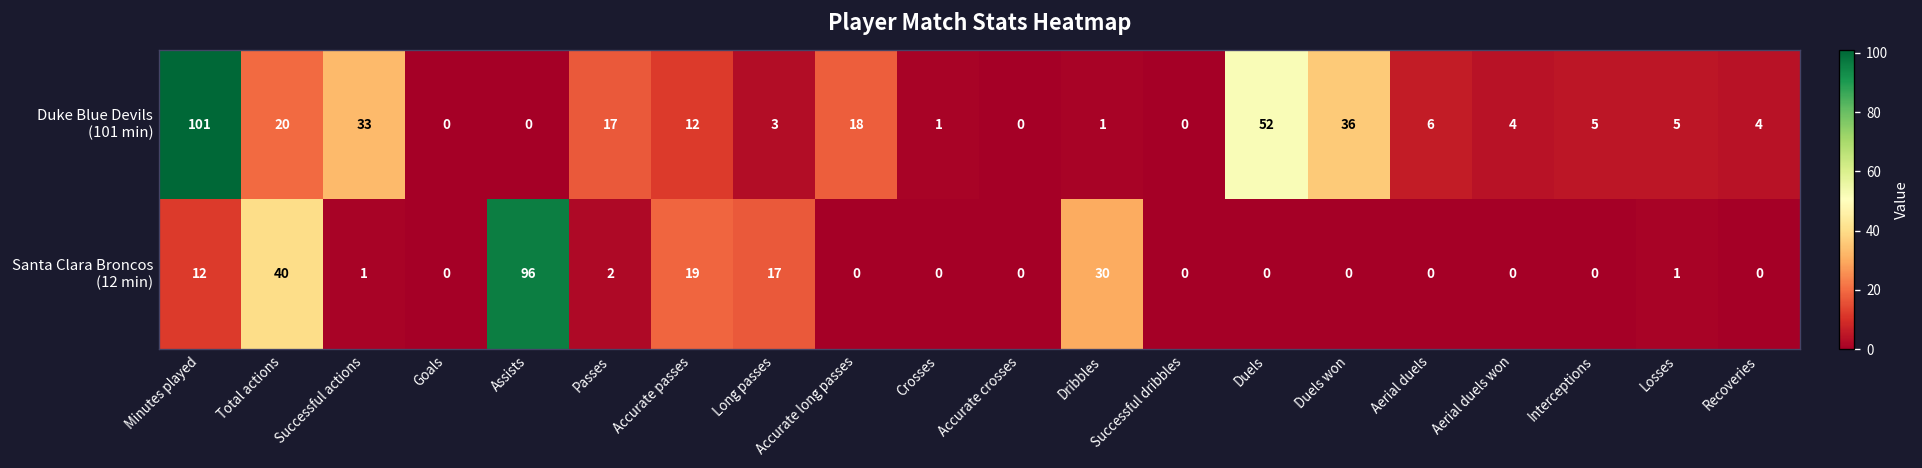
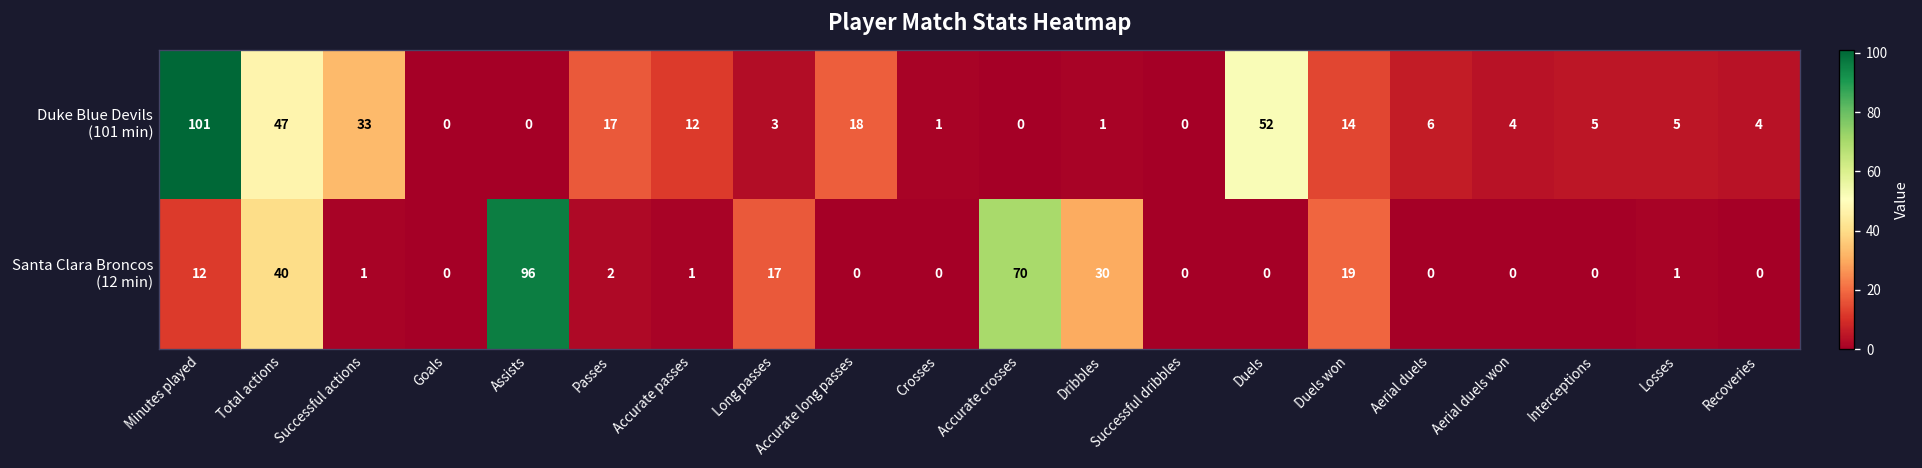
  {
    "Duke Blue Devils (101 min)": {
      "Minutes played": 101,
-     "Total actions": 20,
+     "Total actions": 47,
      "Successful actions": 33,
      "Goals": 0,
      "Assists": 0,
      "Passes": 17,
      "Accurate passes": 12,
      "Long passes": 3,
      "Accurate long passes": 18,
      "Crosses": 1,
      "Accurate crosses": 0,
      "Dribbles": 1,
      "Successful dribbles": 0,
      "Duels": 52,
-     "Duels won": 36,
+     "Duels won": 14,
      "Aerial duels": 6,
      "Aerial duels won": 4,
      "Interceptions": 5,
      "Losses": 5,
      "Recoveries": 4
    },
    "Santa Clara Broncos (12 min)": {
      "Minutes played": 12,
      "Total actions": 40,
      "Successful actions": 1,
      "Goals": 0,
      "Assists": 96,
      "Passes": 2,
-     "Accurate passes": 19,
+     "Accurate passes": 1,
      "Long passes": 17,
      "Accurate long passes": 0,
      "Crosses": 0,
-     "Accurate crosses": 0,
+     "Accurate crosses": 70,
      "Dribbles": 30,
      "Successful dribbles": 0,
      "Duels": 0,
-     "Duels won": 0,
+     "Duels won": 19,
      "Aerial duels": 0,
      "Aerial duels won": 0,
      "Interceptions": 0,
      "Losses": 1,
      "Recoveries": 0
    }
  }
